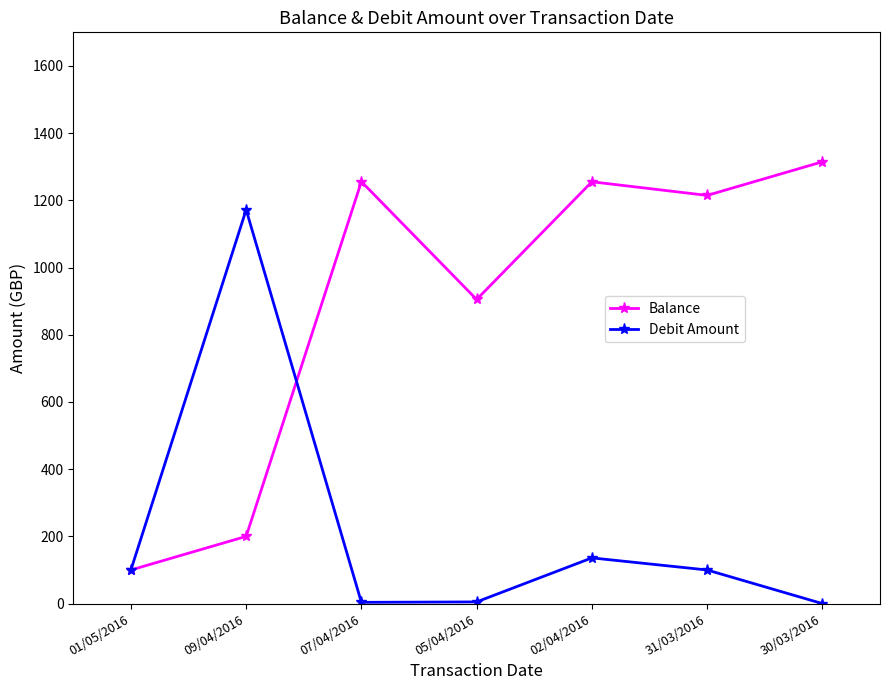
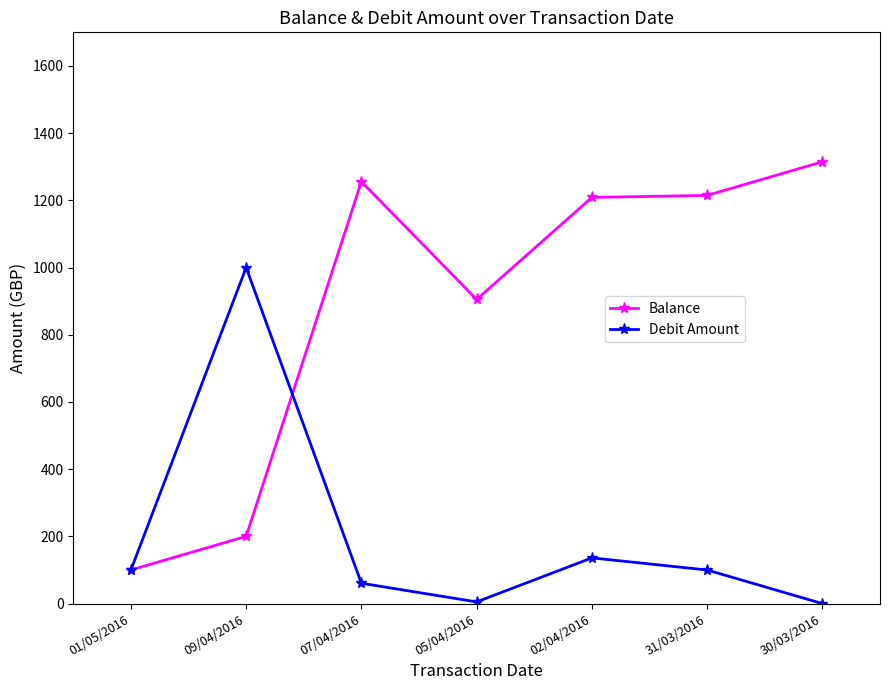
  {
    "Balance": {
      "09/04/2016": 200,
      "07/04/2016": 1260,
      "05/04/2016": 910,
-     "02/04/2016": 1260,
+     "02/04/2016": 1210,
      "31/03/2016": 1210,
      "30/03/2016": 1310
    },
    "Debit Amount": {
-     "09/04/2016": 1170,
-     "07/04/2016": 0,
+     "09/04/2016": 1000,
+     "07/04/2016": 60,
      "05/04/2016": 10,
      "02/04/2016": 140,
      "31/03/2016": 100,
      "30/03/2016": 0
    }
  }
